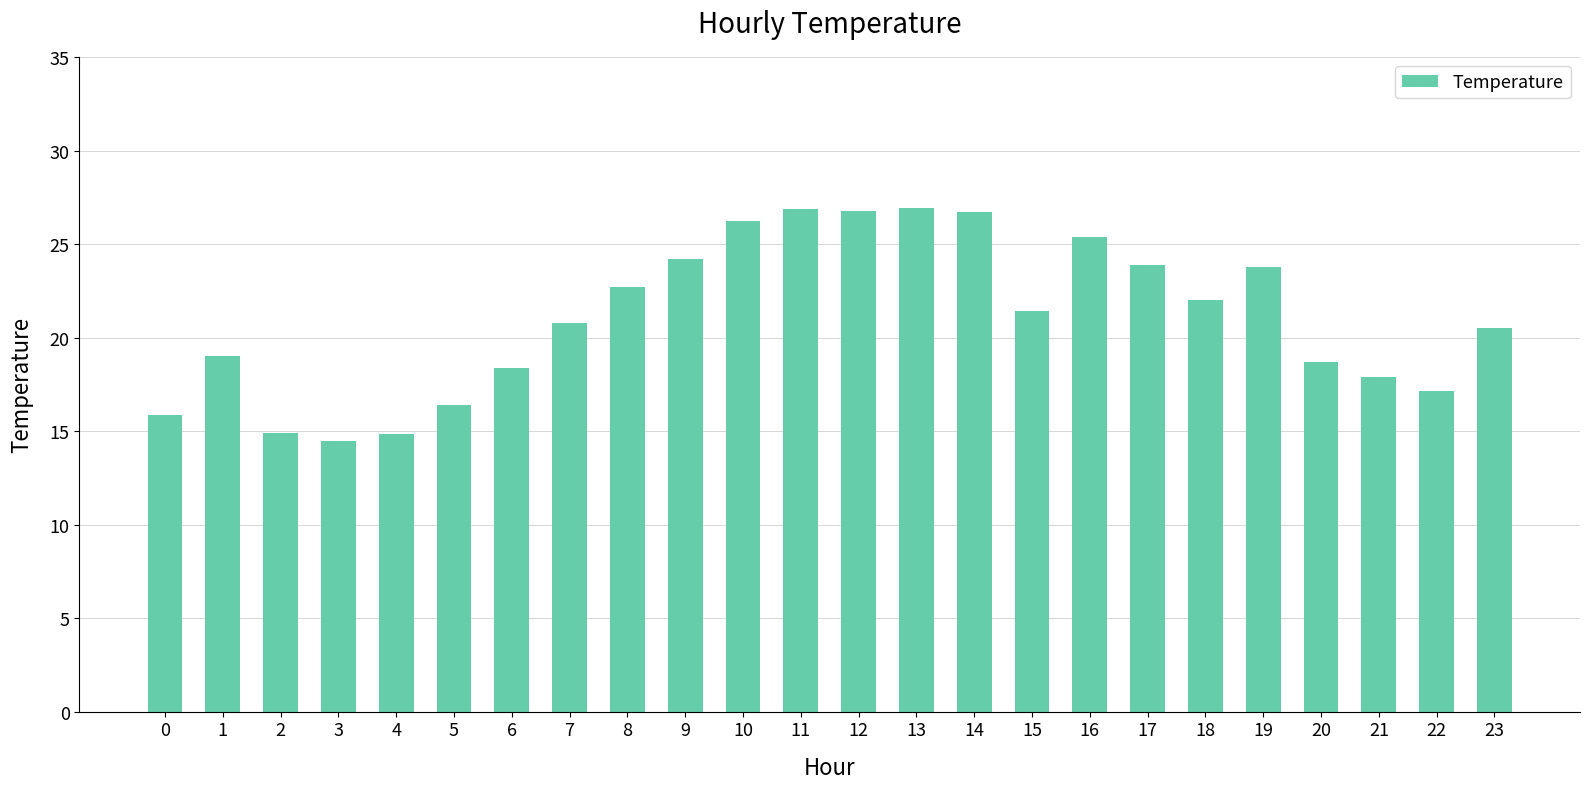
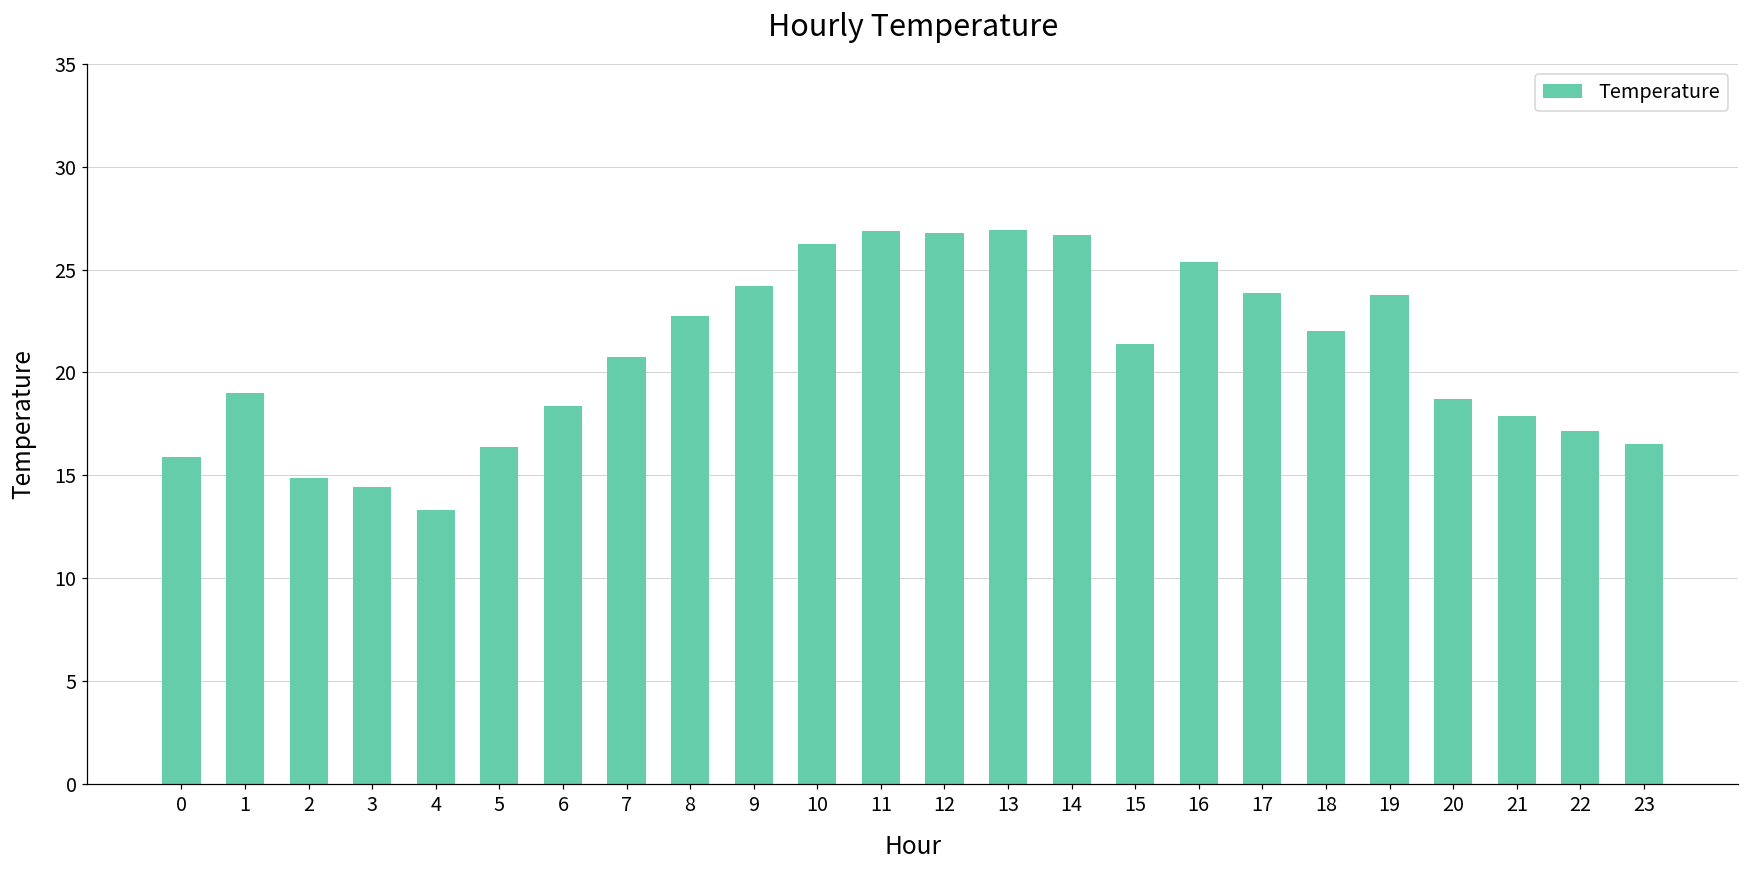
  {
    "0": 15.9,
    "1": 19.0,
    "2": 14.9,
    "3": 14.5,
-   "4": 14.9,
+   "4": 13.3,
    "5": 16.4,
    "6": 18.4,
    "7": 20.8,
    "8": 22.7,
    "9": 24.2,
    "10": 26.3,
    "11": 26.9,
    "12": 26.8,
    "13": 26.9,
    "14": 26.7,
    "15": 21.4,
    "16": 25.4,
    "17": 23.9,
    "18": 22.0,
    "19": 23.8,
    "20": 18.7,
    "21": 17.9,
    "22": 17.2,
-   "23": 20.5
+   "23": 16.5
  }
